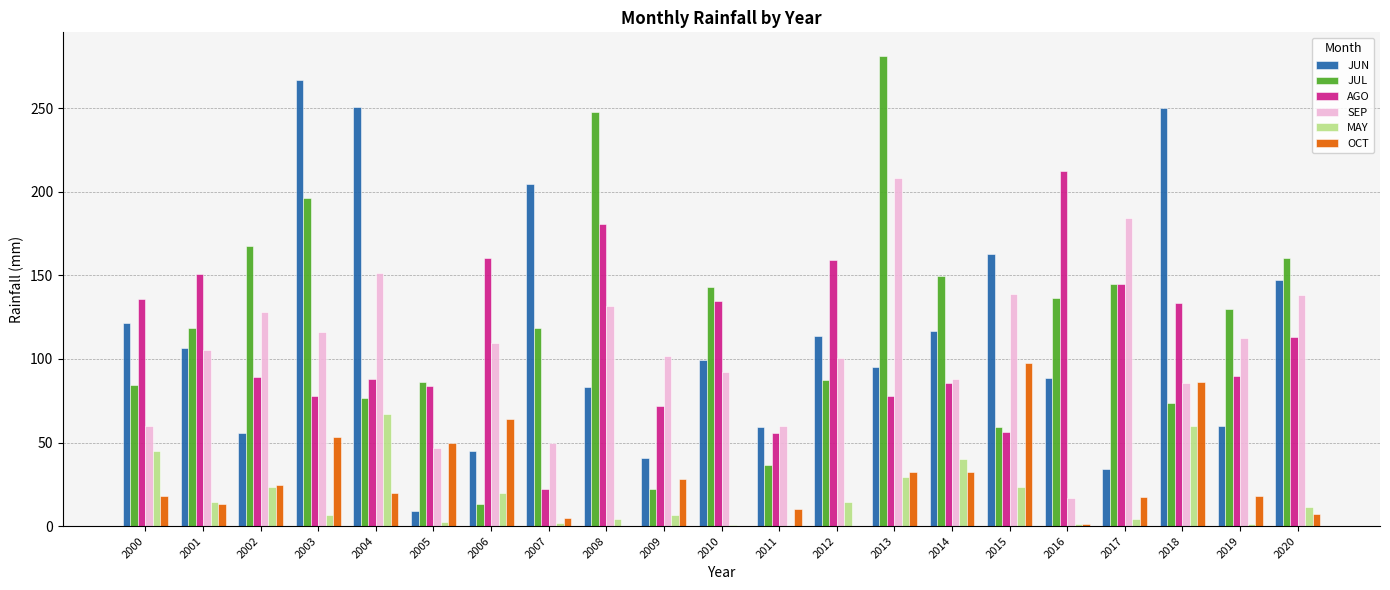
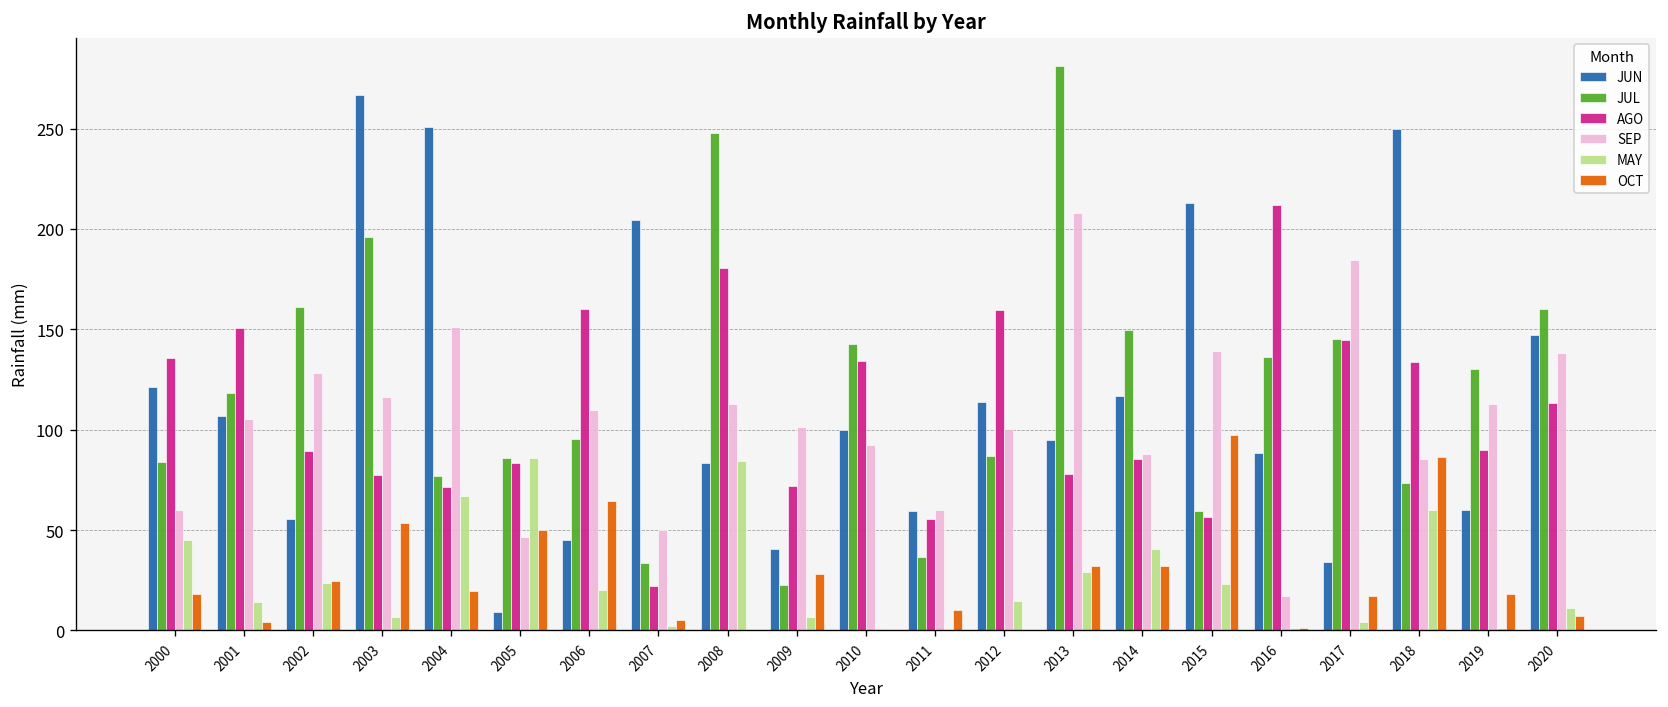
  {
    "JUN": {
      "2000": 121,
      "2001": 107,
      "2002": 56,
      "2003": 267,
      "2004": 251,
      "2005": 9,
      "2006": 45,
      "2007": 204,
      "2008": 83,
      "2009": 41,
      "2010": 100,
      "2011": 59,
      "2012": 114,
      "2013": 95,
      "2014": 117,
-     "2015": 163,
+     "2015": 213,
      "2016": 88,
      "2017": 34,
      "2018": 250,
      "2019": 60,
      "2020": 147
    },
    "JUL": {
      "2000": 84,
      "2001": 119,
-     "2002": 168,
+     "2002": 161,
      "2003": 196,
      "2004": 77,
      "2005": 86,
-     "2006": 13,
-     "2007": 119,
+     "2006": 95,
+     "2007": 33,
      "2008": 248,
      "2009": 22,
      "2010": 143,
      "2011": 37,
      "2012": 87,
      "2013": 281,
      "2014": 150,
      "2015": 59,
      "2016": 136,
      "2017": 145,
      "2018": 73,
      "2019": 130,
      "2020": 160
    },
    "AGO": {
      "2000": 136,
      "2001": 151,
      "2002": 89,
      "2003": 78,
-     "2004": 88,
+     "2004": 71,
      "2005": 84,
      "2006": 160,
      "2007": 22,
      "2008": 181,
      "2009": 72,
      "2010": 134,
      "2011": 56,
      "2012": 159,
      "2013": 78,
      "2014": 85,
      "2015": 56,
      "2016": 212,
      "2017": 145,
      "2018": 134,
      "2019": 90,
      "2020": 113
    },
    "SEP": {
      "2000": 60,
      "2001": 105,
      "2002": 128,
      "2003": 116,
      "2004": 151,
      "2005": 47,
      "2006": 110,
      "2007": 50,
-     "2008": 132,
+     "2008": 113,
      "2009": 102,
      "2010": 92,
      "2011": 60,
      "2012": 100,
      "2013": 208,
      "2014": 88,
      "2015": 139,
      "2016": 17,
      "2017": 184,
      "2018": 85,
      "2019": 113,
      "2020": 138
    },
    "MAY": {
      "2000": 45,
      "2001": 14,
      "2002": 24,
      "2003": 7,
      "2004": 67,
-     "2005": 2,
+     "2005": 86,
      "2006": 20,
      "2007": 2,
-     "2008": 5,
+     "2008": 85,
      "2009": 7,
      "2011": 0,
      "2012": 15,
      "2013": 29,
      "2014": 40,
      "2015": 23,
      "2017": 4,
      "2018": 60,
      "2020": 11
    },
    "OCT": {
      "2000": 18,
-     "2001": 13,
+     "2001": 4,
      "2002": 25,
      "2003": 53,
      "2004": 20,
      "2005": 50,
      "2006": 64,
      "2007": 5,
      "2008": 0,
      "2009": 28,
      "2010": 0,
      "2011": 10,
      "2012": 0,
      "2013": 32,
      "2014": 32,
      "2015": 97,
      "2017": 17,
      "2018": 86,
      "2019": 18,
      "2020": 7
    }
  }
